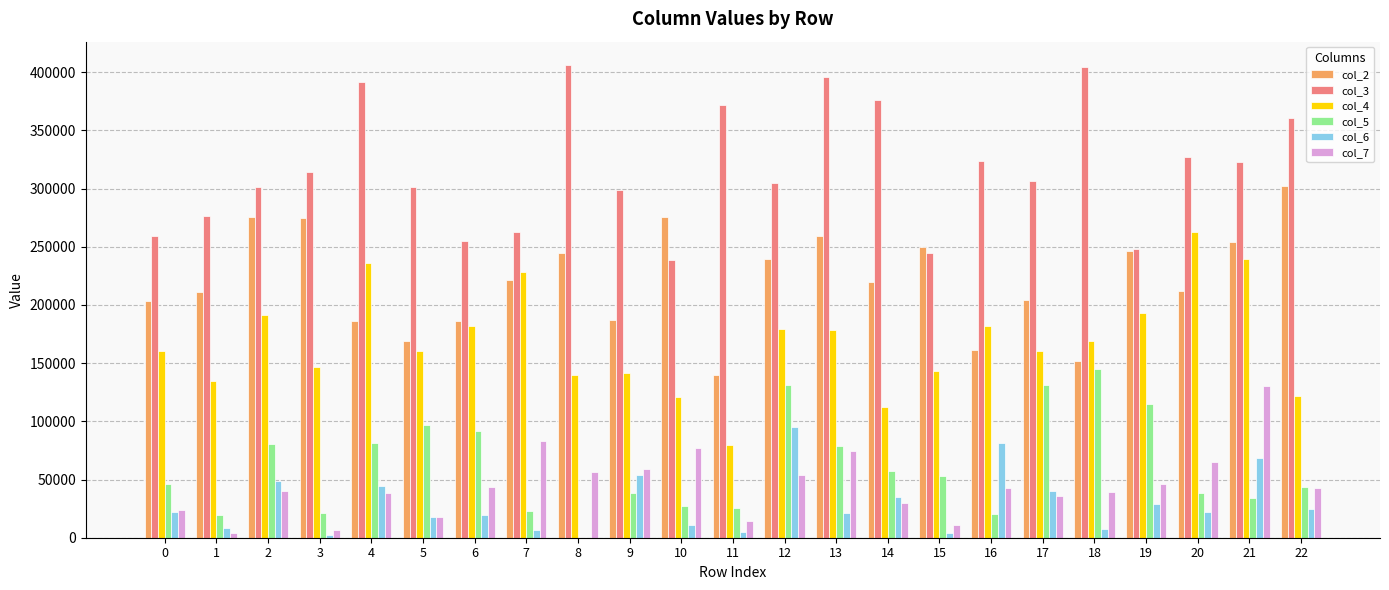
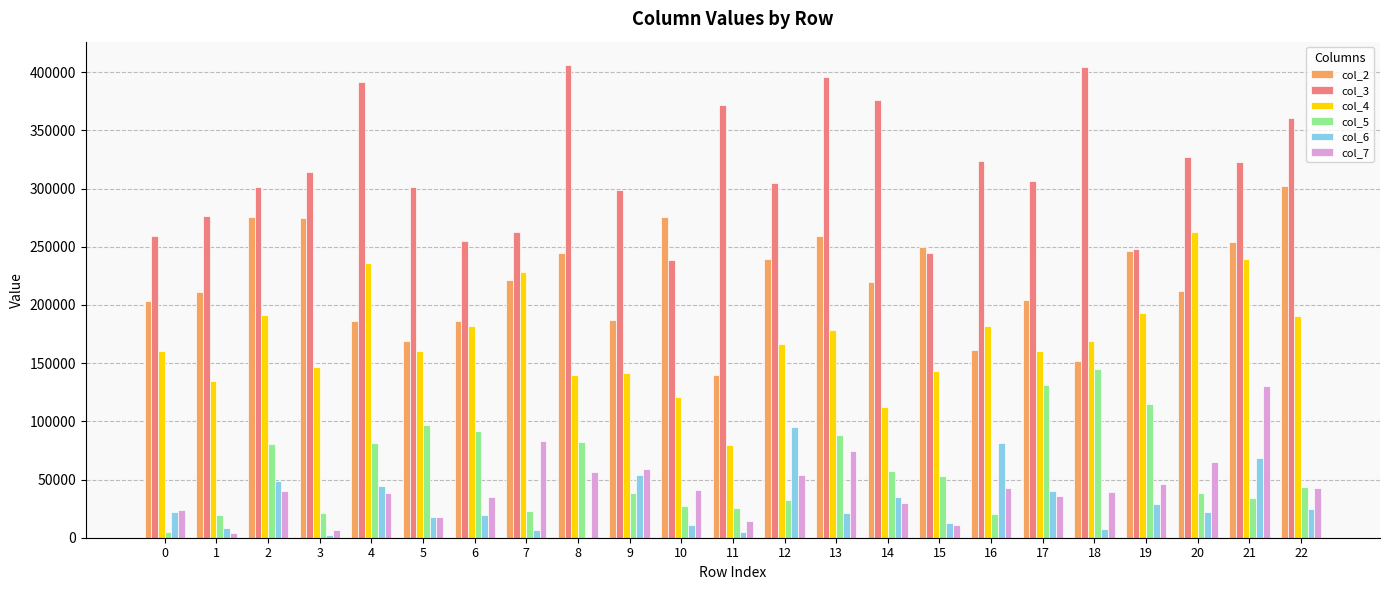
  {
    "col_4": {
      "0": 161000,
      "1": 135000,
      "2": 191000,
      "3": 146000,
      "4": 236000,
      "5": 161000,
      "6": 182000,
      "7": 228000,
      "8": 140000,
      "9": 141000,
      "10": 121000,
      "11": 79000,
-     "12": 179000,
+     "12": 166000,
      "13": 179000,
      "14": 112000,
      "15": 143000,
      "16": 182000,
      "17": 160000,
      "18": 169000,
      "19": 193000,
      "20": 263000,
      "21": 240000,
-     "22": 122000
+     "22": 191000
    },
    "col_5": {
-     "0": 46000,
+     "0": 5000,
      "1": 20000,
      "2": 80000,
      "3": 22000,
      "4": 81000,
      "5": 97000,
      "6": 92000,
      "7": 23000,
-     "8": 0,
+     "8": 82000,
      "9": 39000,
      "10": 27000,
      "11": 25000,
-     "12": 131000,
-     "13": 79000,
+     "12": 32000,
+     "13": 88000,
      "14": 57000,
      "15": 53000,
      "16": 20000,
      "17": 131000,
      "18": 145000,
      "19": 115000,
      "20": 38000,
      "21": 34000,
      "22": 44000
    },
    "col_6": {
      "0": 22000,
      "1": 8000,
      "2": 49000,
      "3": 3000,
      "4": 45000,
      "5": 18000,
      "6": 19000,
      "7": 7000,
      "9": 54000,
      "10": 11000,
      "11": 5000,
      "12": 95000,
      "13": 21000,
      "14": 35000,
-     "15": 4000,
+     "15": 13000,
      "16": 82000,
      "17": 40000,
      "18": 8000,
      "19": 29000,
      "20": 22000,
      "21": 68000,
      "22": 25000
    },
    "col_7": {
      "0": 24000,
      "1": 4000,
      "2": 40000,
      "3": 7000,
      "4": 39000,
      "5": 18000,
-     "6": 44000,
+     "6": 35000,
      "7": 83000,
      "8": 56000,
      "9": 59000,
-     "10": 77000,
+     "10": 41000,
      "11": 14000,
      "12": 54000,
      "13": 75000,
      "14": 30000,
      "15": 11000,
      "16": 43000,
      "17": 36000,
      "18": 39000,
      "19": 46000,
      "20": 65000,
      "21": 130000,
      "22": 42000
    }
  }
